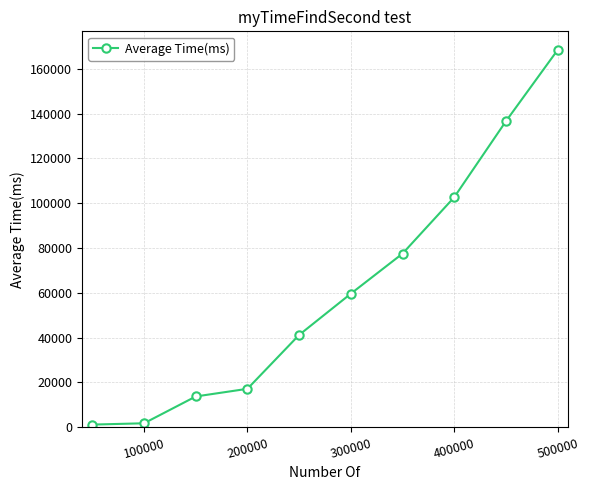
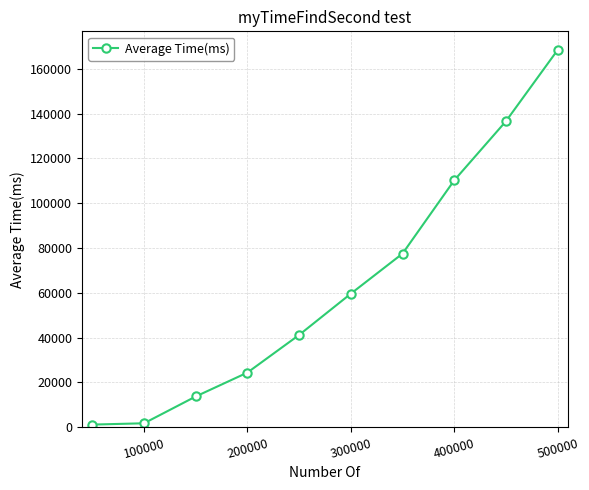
  {
    "100000": 2000,
-   "200000": 17000,
+   "200000": 24000,
    "300000": 60000,
-   "400000": 103000,
+   "400000": 110000,
    "500000": 168000
  }
